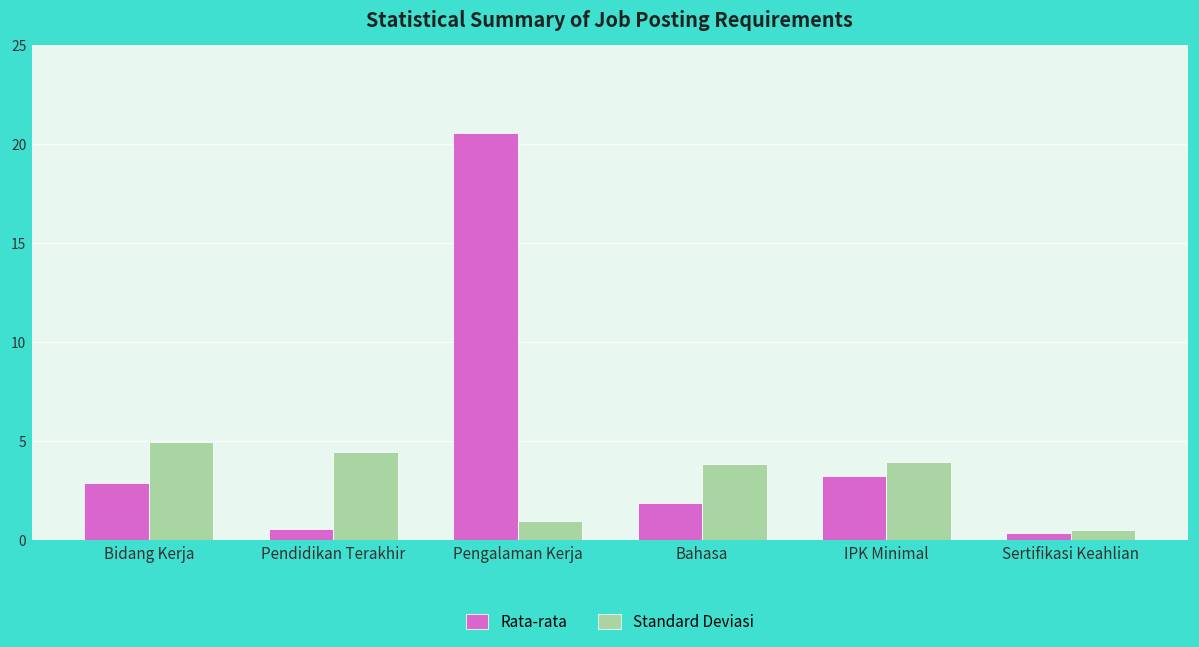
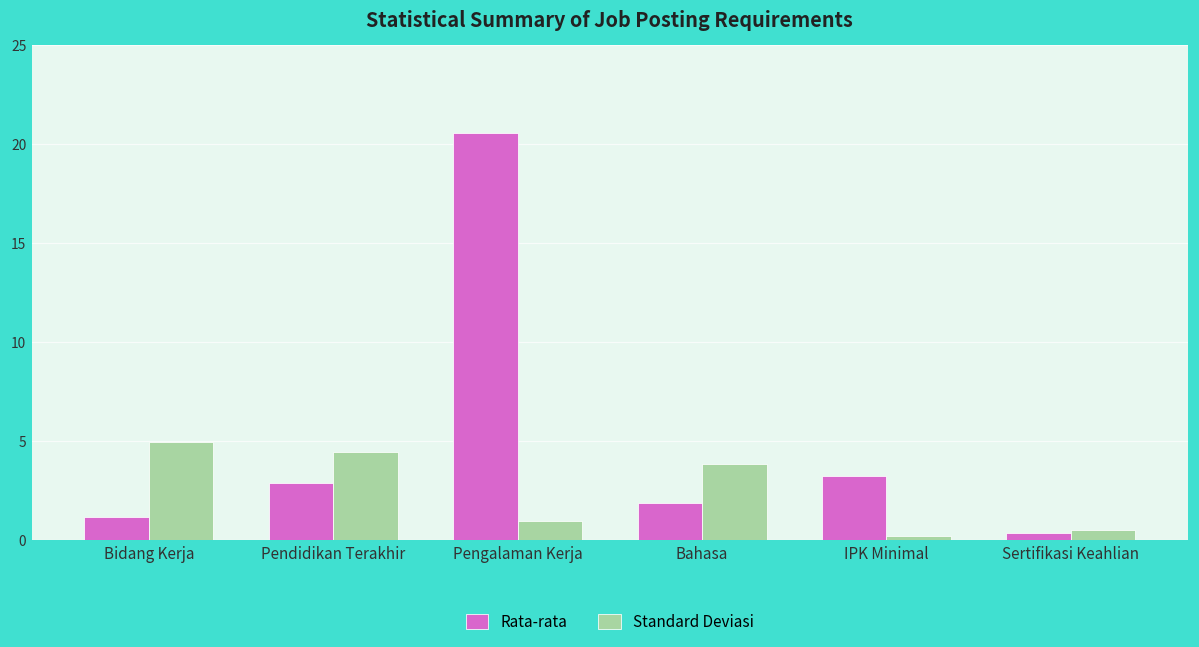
  {
    "Rata-rata": {
-     "Bidang Kerja": 2.9,
-     "Pendidikan Terakhir": 0.6,
+     "Bidang Kerja": 1.2,
+     "Pendidikan Terakhir": 2.9,
      "Pengalaman Kerja": 20.6,
      "Bahasa": 1.9,
      "IPK Minimal": 3.3,
      "Sertifikasi Keahlian": 0.4
    },
    "Standard Deviasi": {
      "Bidang Kerja": 5.0,
      "Pendidikan Terakhir": 4.5,
      "Pengalaman Kerja": 1.0,
      "Bahasa": 3.9,
-     "IPK Minimal": 4.0,
+     "IPK Minimal": 0.2,
      "Sertifikasi Keahlian": 0.5
    }
  }
